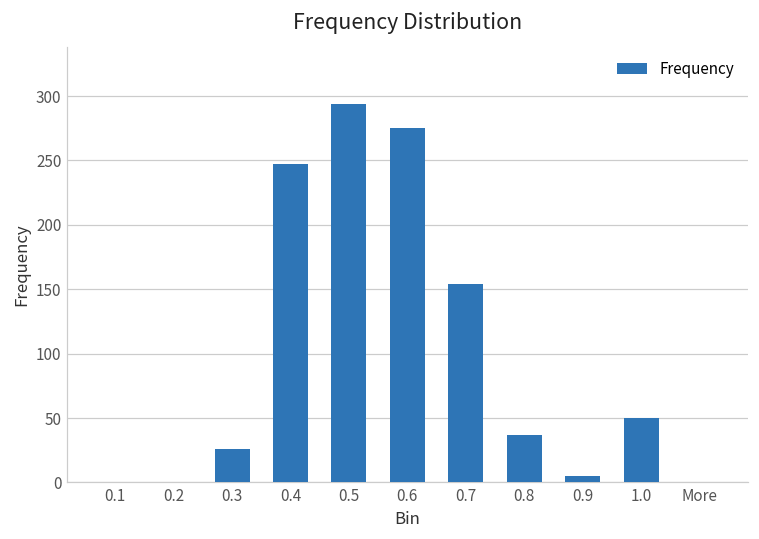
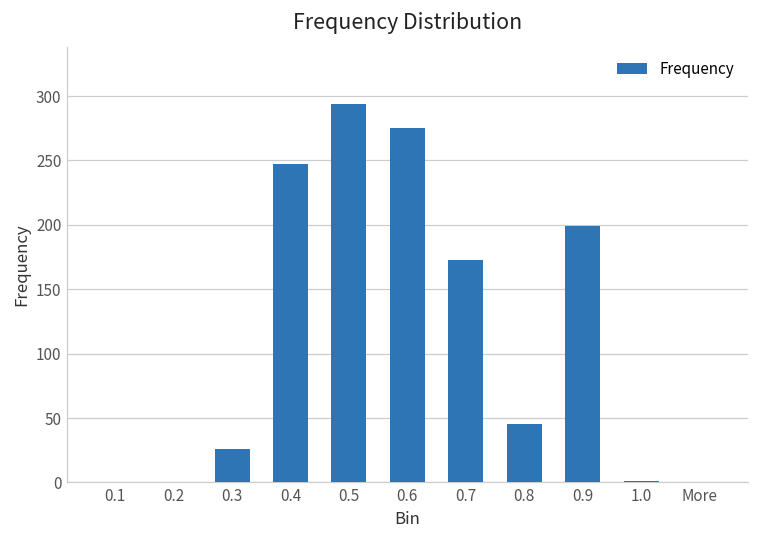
  {
    "0.1": 0,
    "0.2": 0,
    "0.3": 26,
    "0.4": 247,
    "0.5": 294,
    "0.6": 275,
-   "0.7": 154,
-   "0.8": 37,
-   "0.9": 5,
-   "1.0": 50,
+   "0.7": 173,
+   "0.8": 45,
+   "0.9": 199,
+   "1.0": 1,
    "More": 0
  }
